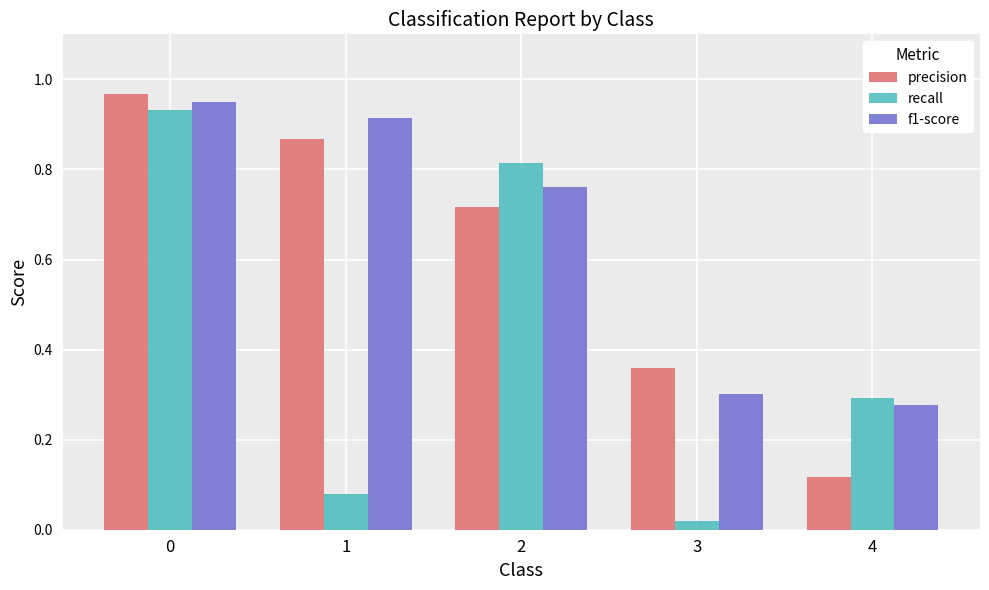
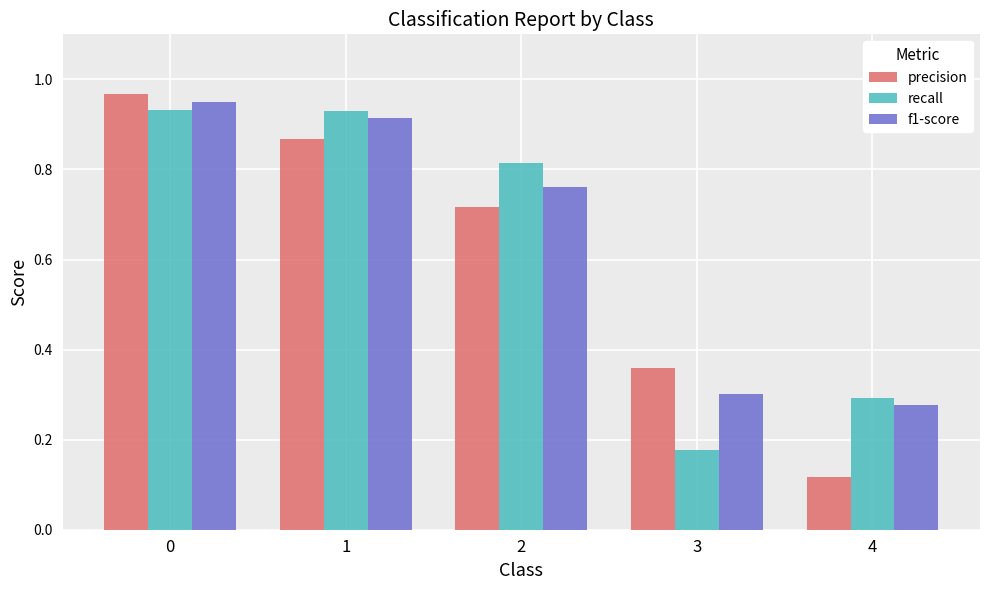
  {
    "precision": {
      "0": 0.97,
      "1": 0.87,
      "2": 0.72,
      "3": 0.36,
      "4": 0.12
    },
    "recall": {
      "0": 0.93,
-     "1": 0.08,
+     "1": 0.93,
      "2": 0.81,
-     "3": 0.02,
+     "3": 0.18,
      "4": 0.29
    },
    "f1-score": {
      "0": 0.95,
      "1": 0.91,
      "2": 0.76,
      "3": 0.30,
      "4": 0.28
    }
  }
